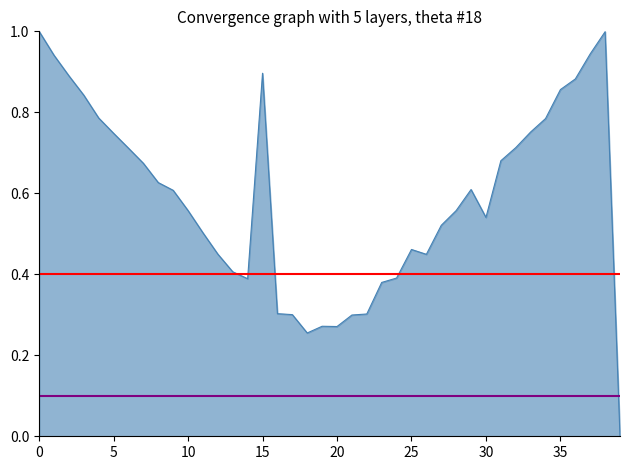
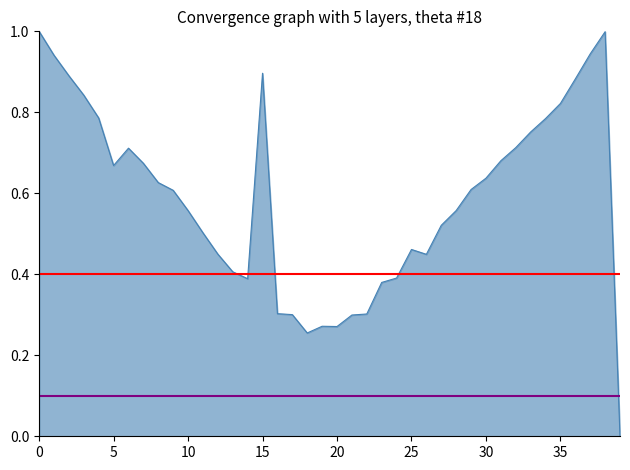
  {
    "0": 1.00,
-   "5": 0.75,
+   "5": 0.67,
    "10": 0.56,
    "15": 0.90,
    "20": 0.27,
    "25": 0.46,
-   "30": 0.54,
-   "35": 0.86
+   "30": 0.64,
+   "35": 0.82
  }
